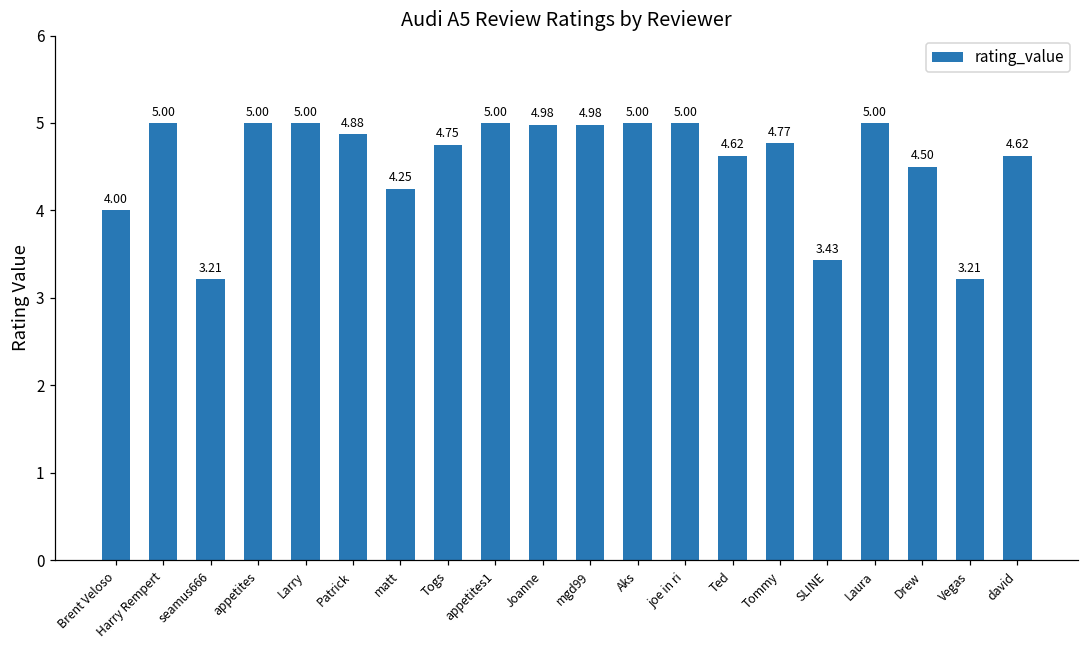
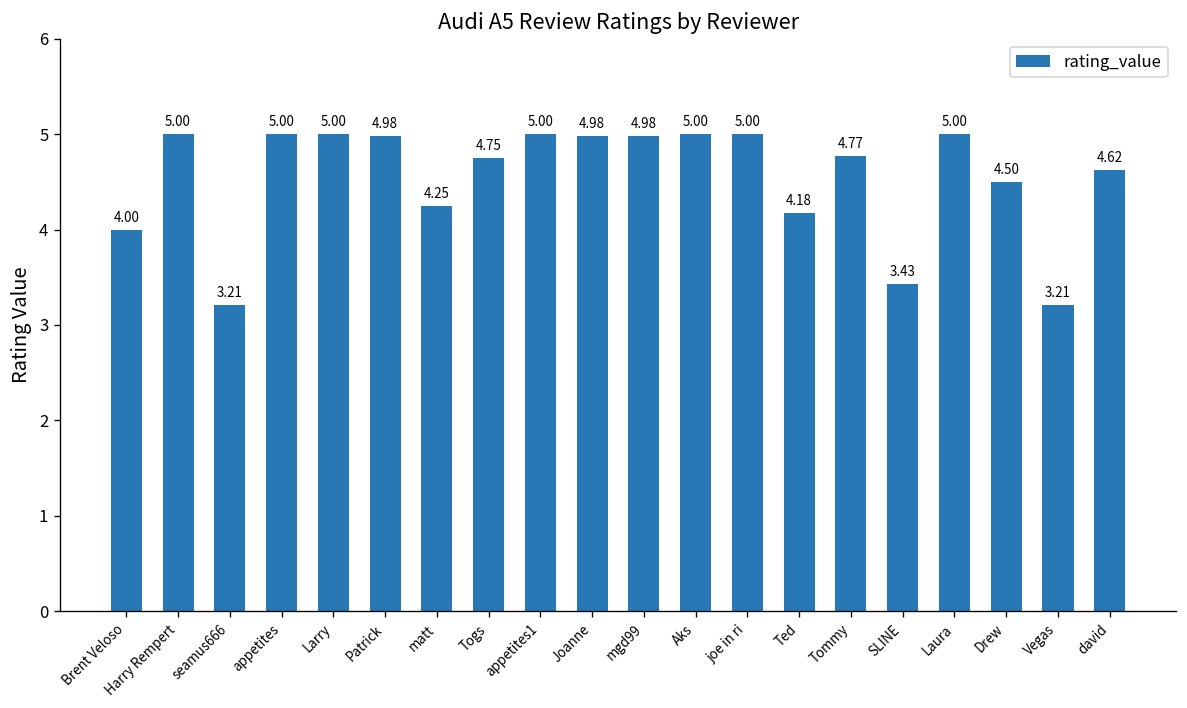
  {
    "Brent Veloso": 4.00,
    "Harry Rempert": 5.00,
    "seamus666": 3.21,
    "appetites": 5.00,
    "Larry": 5.00,
-   "Patrick": 4.88,
+   "Patrick": 4.98,
    "matt": 4.25,
    "Togs": 4.75,
    "appetites1": 5.00,
    "Joanne": 4.98,
    "mgd99": 4.98,
    "Aks": 5.00,
    "joe in ri": 5.00,
-   "Ted": 4.62,
+   "Ted": 4.18,
    "Tommy": 4.77,
    "SLINE": 3.43,
    "Laura": 5.00,
    "Drew": 4.50,
    "Vegas": 3.21,
    "david": 4.62
  }
